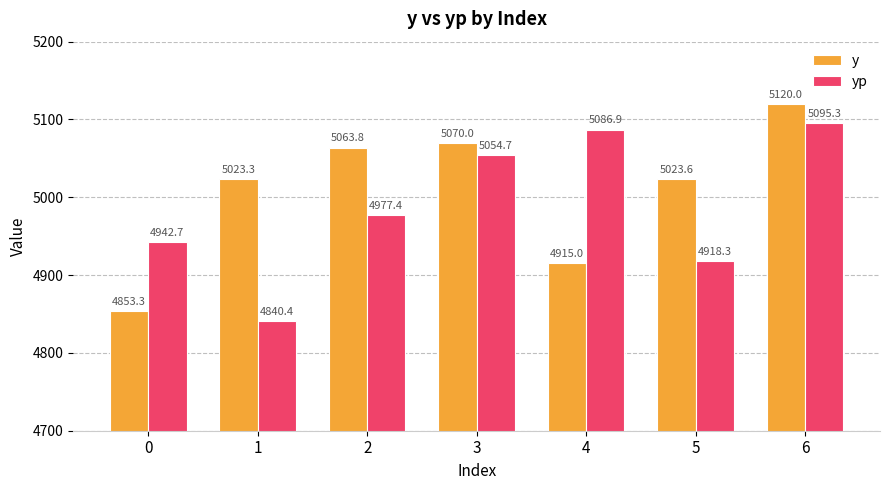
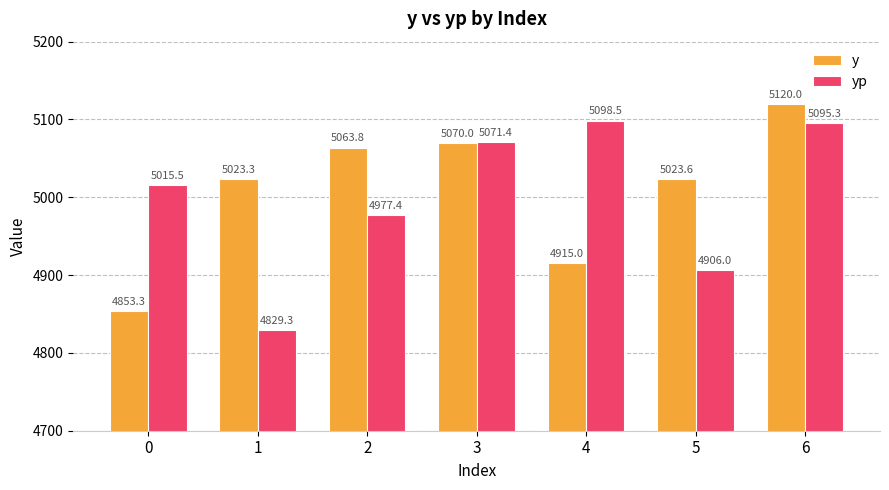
  {
    "y": {
      "0": 4853.3,
      "1": 5023.3,
      "2": 5063.8,
      "3": 5070.0,
      "4": 4915.0,
      "5": 5023.6,
      "6": 5120.0
    },
    "yp": {
-     "0": 4942.7,
-     "1": 4840.4,
+     "0": 5015.5,
+     "1": 4829.3,
      "2": 4977.4,
-     "3": 5054.7,
-     "4": 5086.9,
-     "5": 4918.3,
+     "3": 5071.4,
+     "4": 5098.5,
+     "5": 4906.0,
      "6": 5095.3
    }
  }
